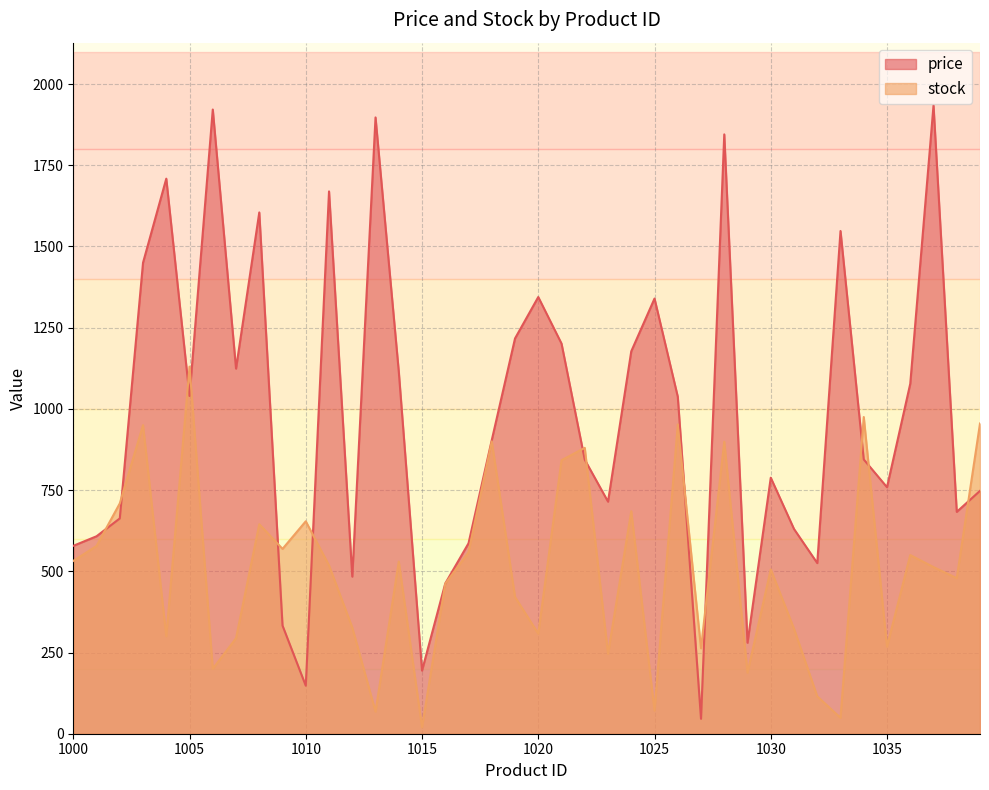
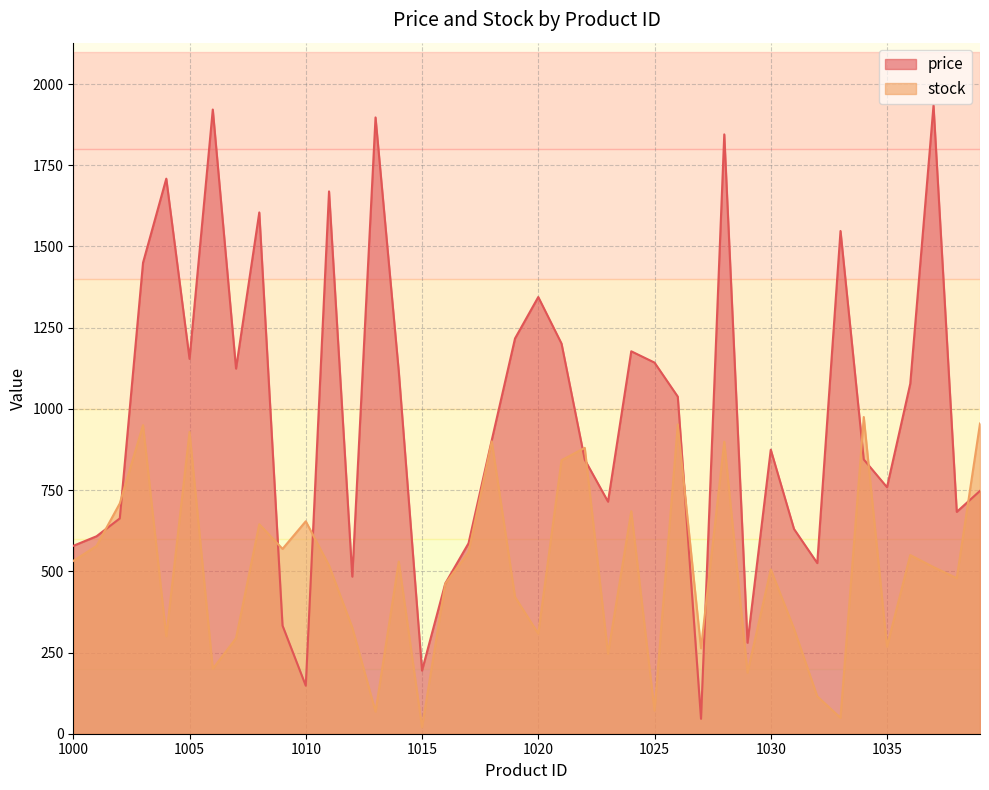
  {
    "price": {
      "1000": 580,
-     "1005": 1040,
+     "1005": 1150,
      "1010": 150,
      "1015": 190,
      "1020": 1340,
-     "1025": 1340,
-     "1030": 790,
+     "1025": 1140,
+     "1030": 870,
      "1035": 760
    },
    "stock": {
      "1000": 530,
-     "1005": 1130,
+     "1005": 930,
      "1010": 650,
      "1015": 20,
      "1020": 310,
      "1025": 70,
      "1030": 510,
      "1035": 270
    }
  }
